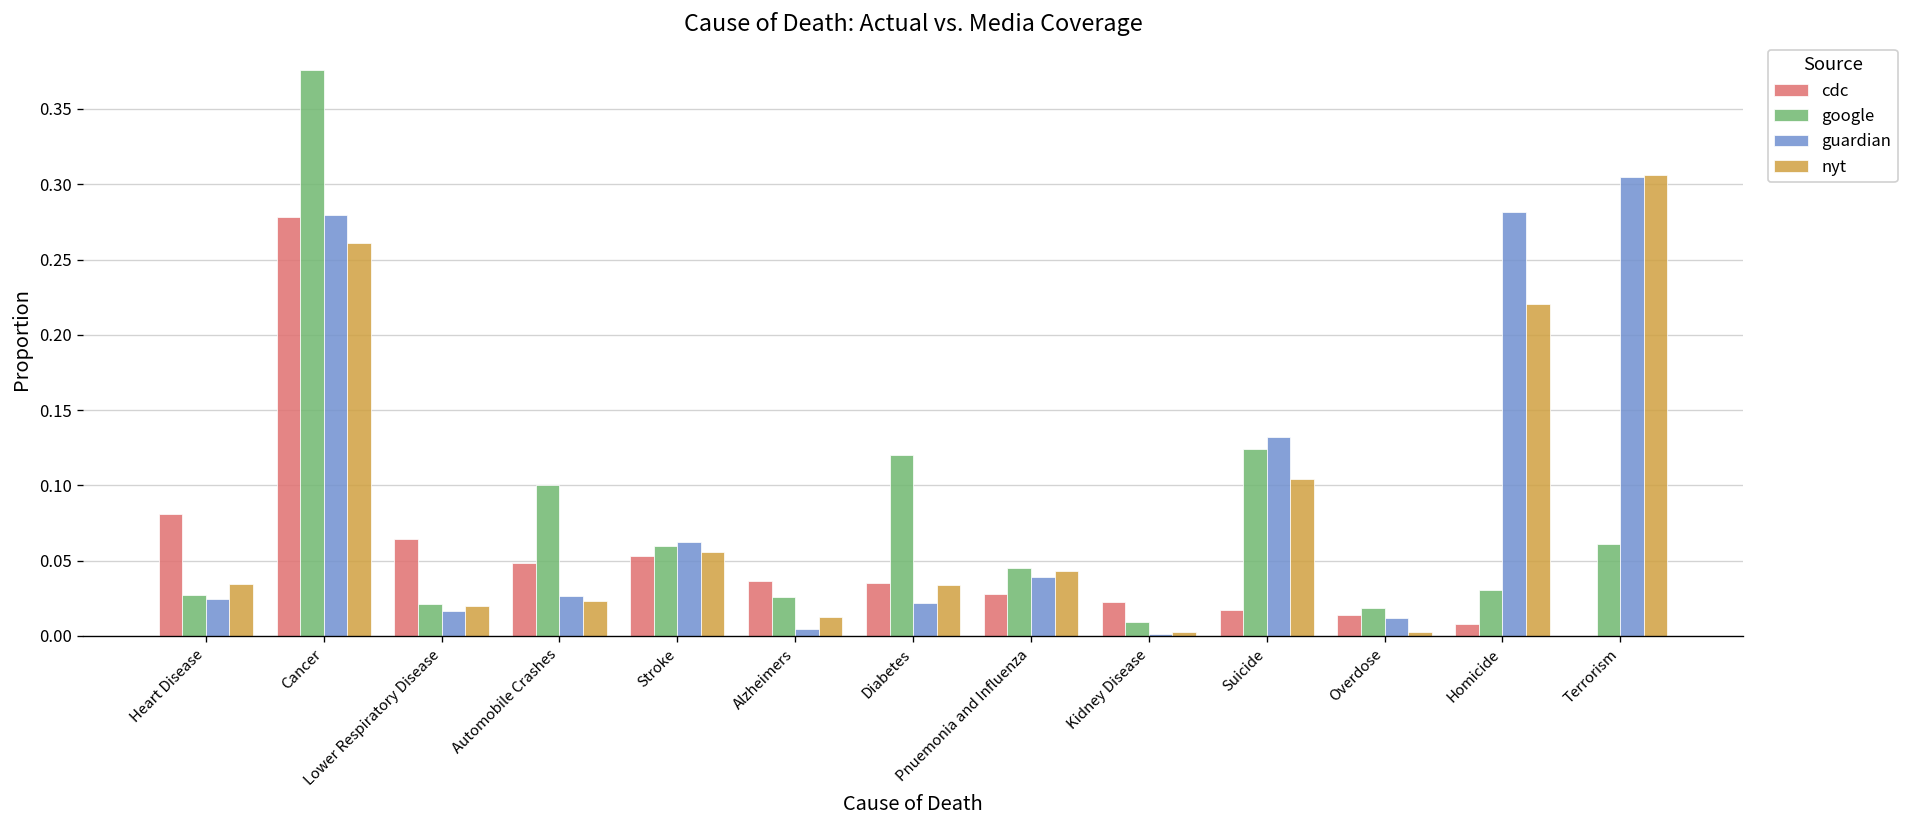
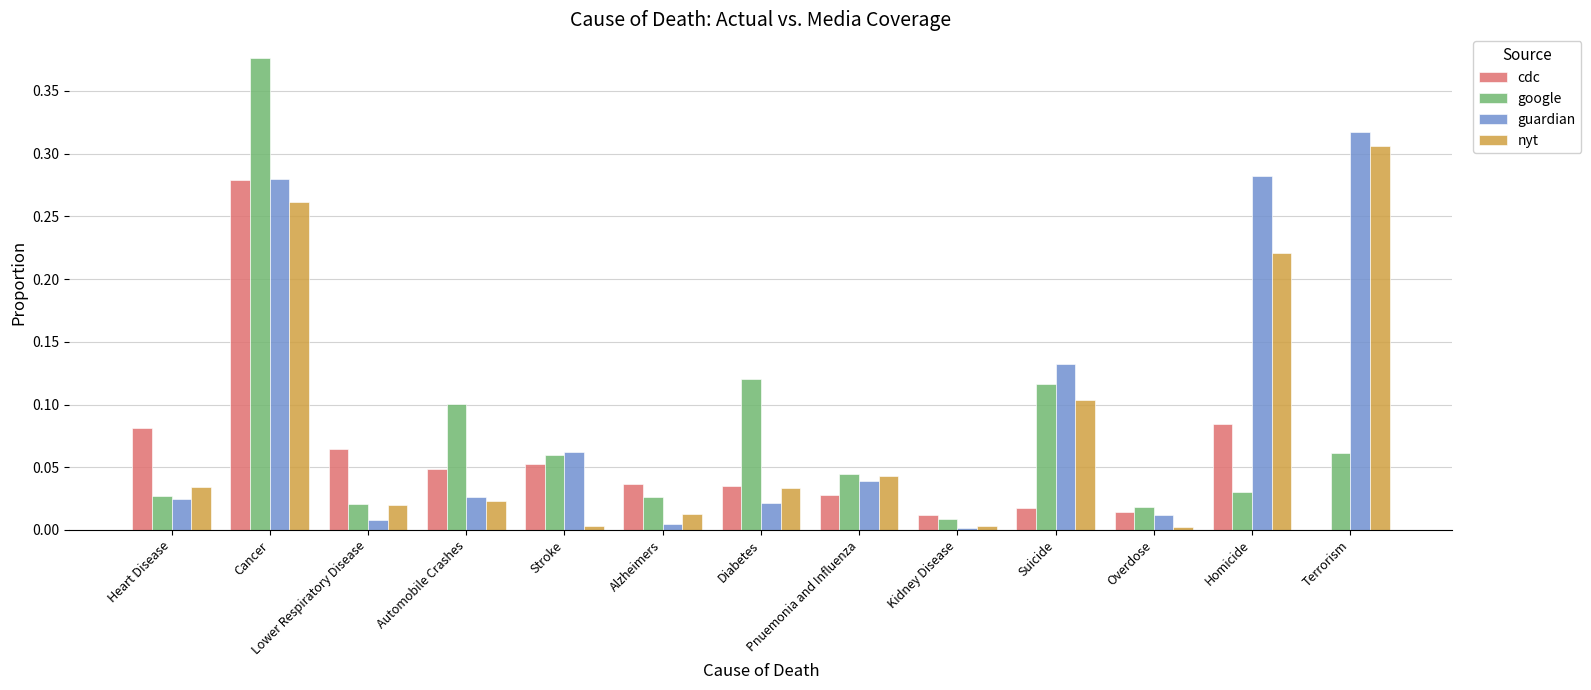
  {
    "cdc": {
      "Heart Disease": 0.081,
      "Cancer": 0.279,
      "Lower Respiratory Disease": 0.064,
      "Automobile Crashes": 0.048,
      "Stroke": 0.053,
      "Alzheimers": 0.036,
      "Diabetes": 0.035,
      "Pnuemonia and Influenza": 0.028,
-     "Kidney Disease": 0.023,
+     "Kidney Disease": 0.012,
      "Suicide": 0.017,
      "Overdose": 0.014,
-     "Homicide": 0.008
+     "Homicide": 0.084
    },
    "google": {
      "Heart Disease": 0.027,
      "Cancer": 0.376,
      "Lower Respiratory Disease": 0.021,
      "Automobile Crashes": 0.100,
      "Stroke": 0.060,
      "Alzheimers": 0.026,
      "Diabetes": 0.120,
      "Pnuemonia and Influenza": 0.045,
      "Kidney Disease": 0.009,
-     "Suicide": 0.124,
+     "Suicide": 0.116,
      "Overdose": 0.019,
      "Homicide": 0.031,
      "Terrorism": 0.061
    },
    "guardian": {
      "Heart Disease": 0.025,
      "Cancer": 0.279,
-     "Lower Respiratory Disease": 0.017,
+     "Lower Respiratory Disease": 0.008,
      "Automobile Crashes": 0.027,
      "Stroke": 0.062,
      "Alzheimers": 0.005,
      "Diabetes": 0.022,
      "Pnuemonia and Influenza": 0.039,
      "Suicide": 0.132,
      "Overdose": 0.012,
      "Homicide": 0.282,
-     "Terrorism": 0.305
+     "Terrorism": 0.317
    },
    "nyt": {
      "Heart Disease": 0.034,
      "Cancer": 0.261,
      "Lower Respiratory Disease": 0.020,
      "Automobile Crashes": 0.023,
-     "Stroke": 0.056,
+     "Stroke": 0.004,
      "Alzheimers": 0.012,
      "Diabetes": 0.034,
      "Pnuemonia and Influenza": 0.043,
      "Kidney Disease": 0.003,
      "Suicide": 0.104,
      "Overdose": 0.002,
      "Homicide": 0.221,
      "Terrorism": 0.306
    }
  }
